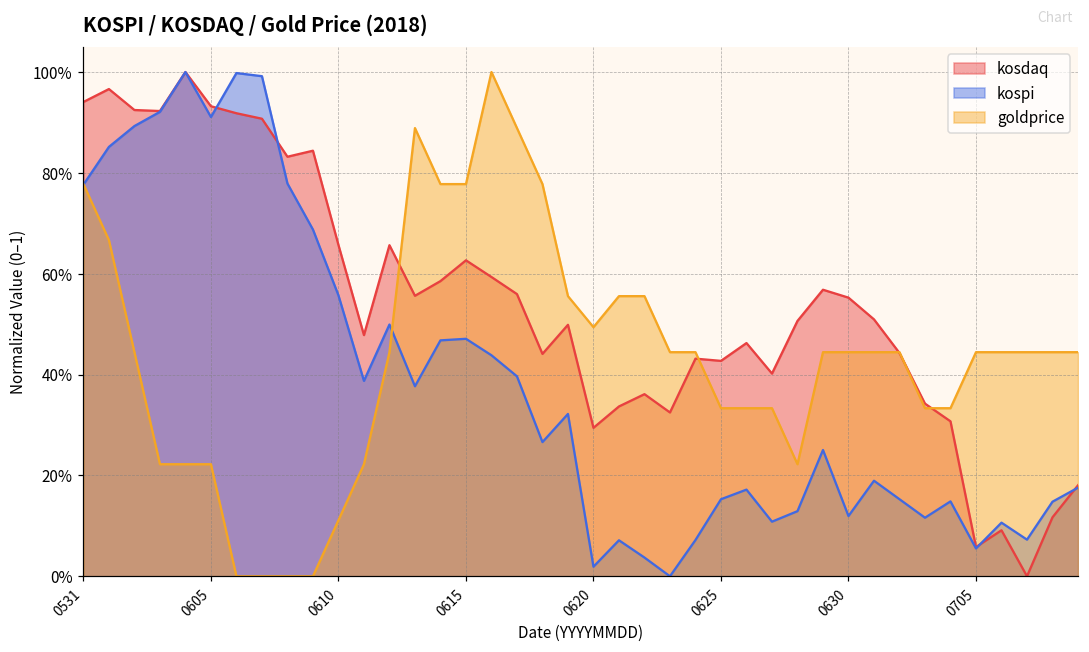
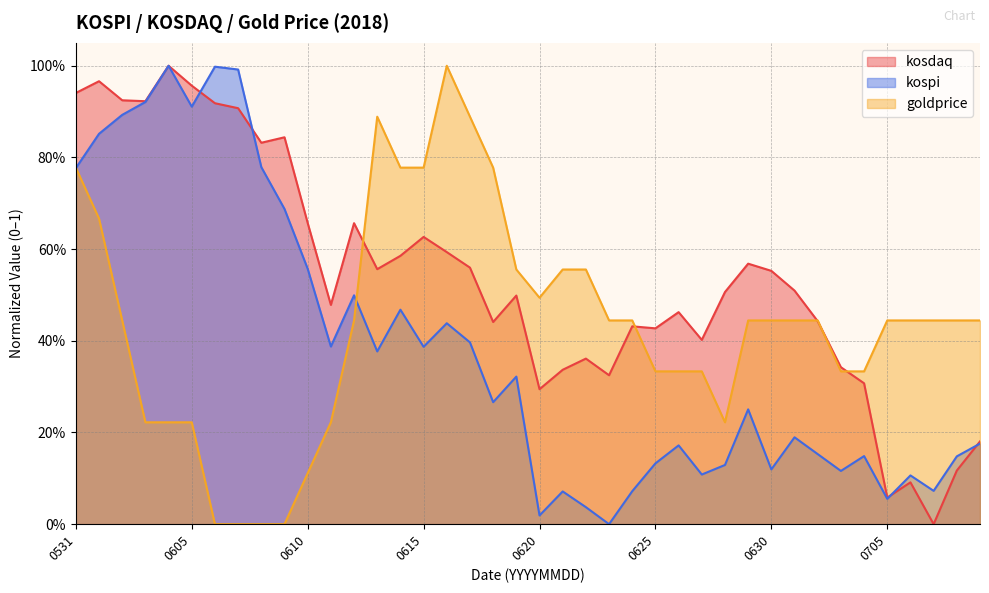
  {
    "kosdaq": {
      "0531": "94%",
-     "0605": "93%",
+     "0605": "96%",
      "0610": "66%",
      "0615": "63%",
      "0620": "29%",
      "0625": "43%",
      "0630": "55%"
    },
    "kospi": {
      "0605": "91%",
      "0610": "56%",
-     "0615": "47%",
+     "0615": "39%",
      "0620": "2%",
-     "0625": "15%",
+     "0625": "13%",
      "0630": "12%"
    },
    "goldprice": {
      "0605": "22%",
      "0610": "11%",
      "0615": "78%",
      "0620": "49%",
      "0625": "33%",
      "0630": "44%",
      "0705": "44%"
    }
  }
